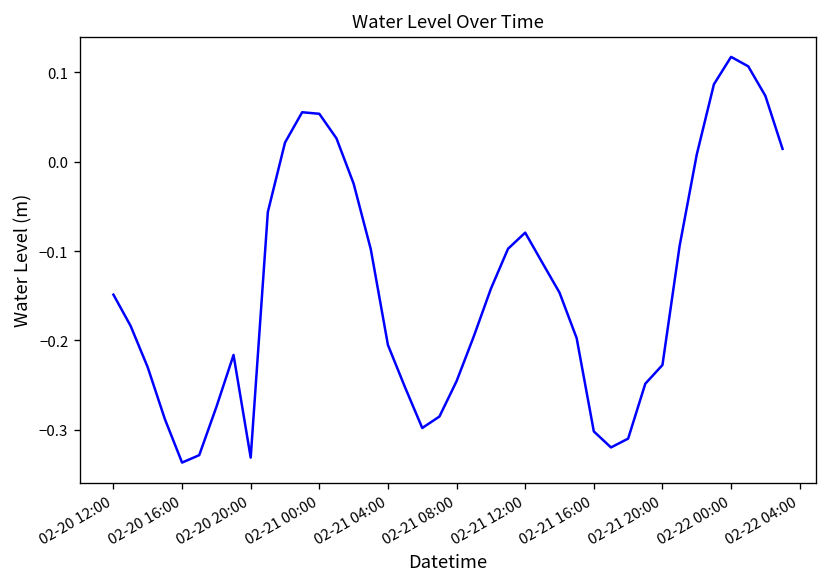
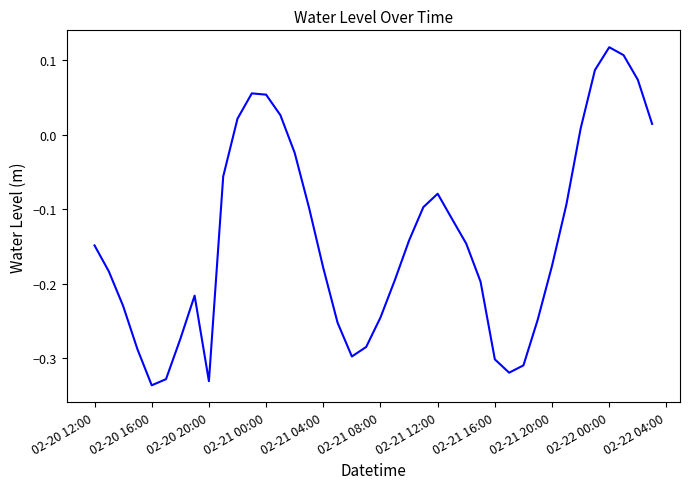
  {
    "02-20 12:00": -0.15,
    "02-20 16:00": -0.34,
    "02-20 20:00": -0.33,
    "02-21 00:00": 0.05,
-   "02-21 04:00": -0.21,
+   "02-21 04:00": -0.18,
    "02-21 08:00": -0.25,
    "02-21 12:00": -0.08,
    "02-21 16:00": -0.30,
-   "02-21 20:00": -0.23,
+   "02-21 20:00": -0.18,
    "02-22 00:00": 0.12
  }
